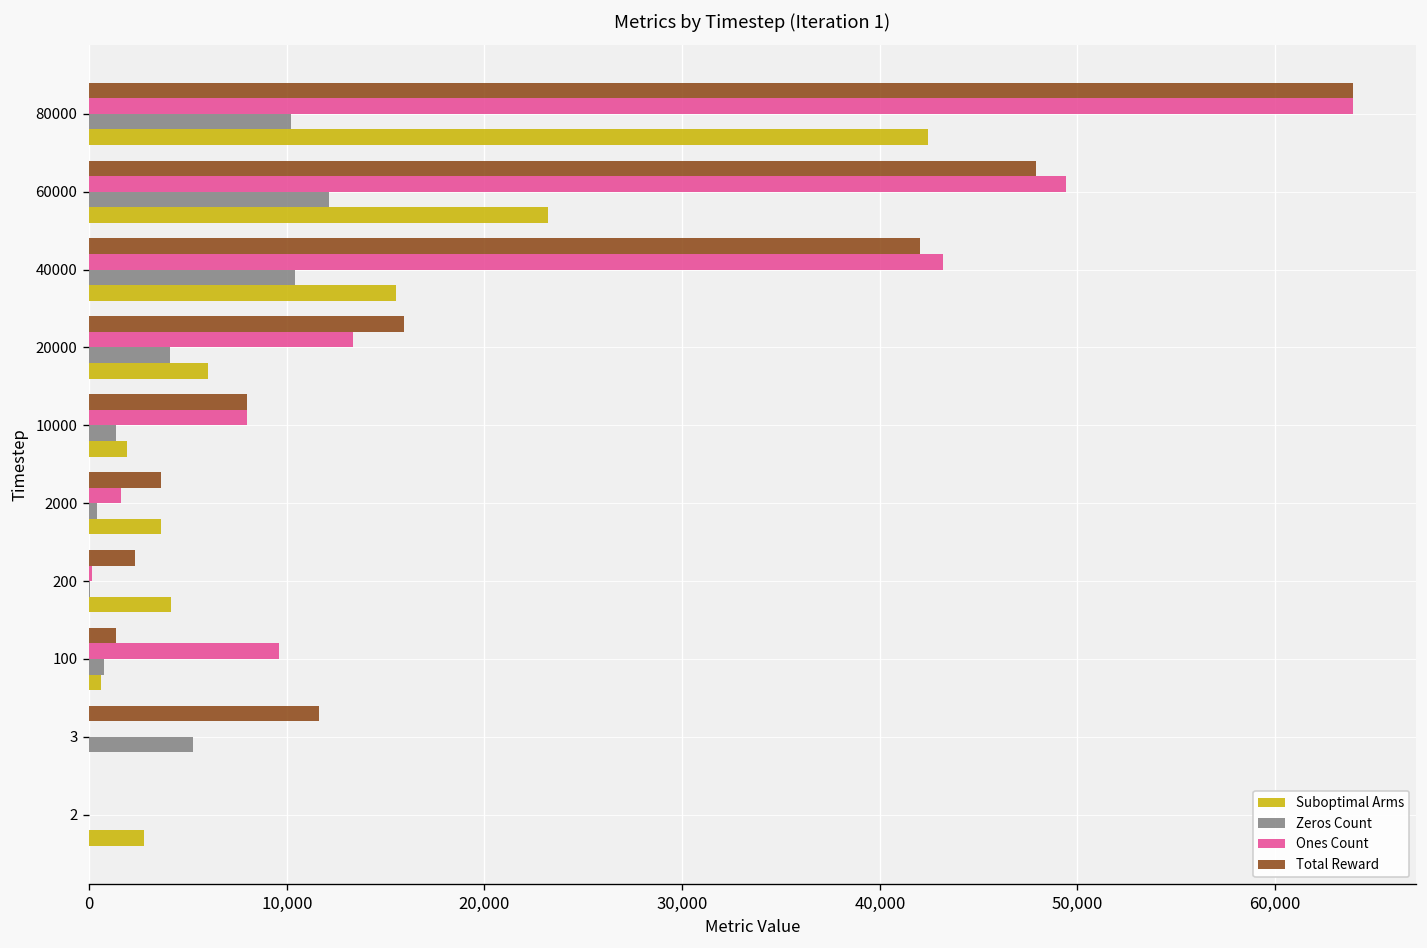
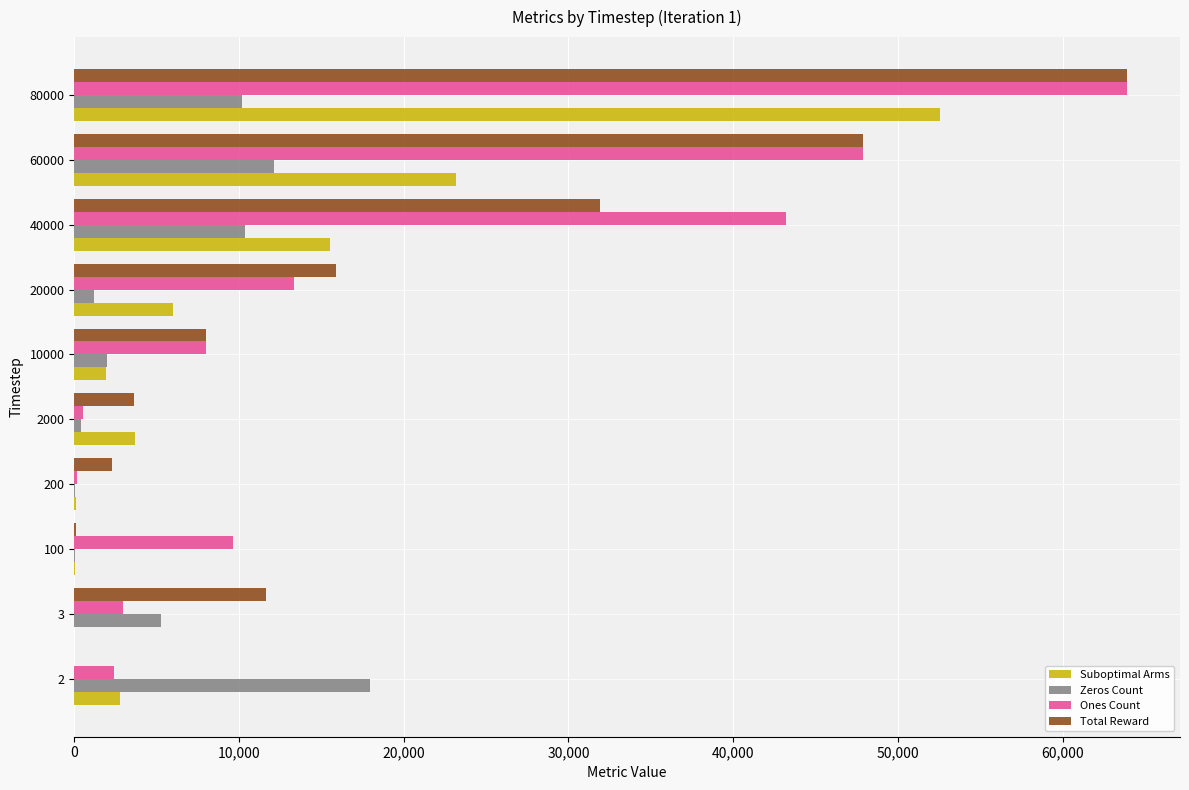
  {
    "Suboptimal Arms": {
-     "80000": "42,400",
+     "80000": "52,500",
      "60000": "23,200",
      "40000": "15,500",
      "20000": "6,000",
      "10000": "1,900",
      "2000": "3,700",
-     "200": "4,200",
-     "100": "600",
+     "200": "100",
+     "100": "100",
      "2": "2,800"
    },
    "Zeros Count": {
      "80000": "10,200",
      "60000": "12,100",
      "40000": "10,400",
-     "20000": "4,100",
-     "10000": "1,300",
+     "20000": "1,200",
+     "10000": "2,000",
      "2000": "400",
-     "100": "800",
+     "100": "0",
      "3": "5,300",
-     "2": "0"
+     "2": "18,000"
    },
    "Ones Count": {
      "80000": "63,900",
-     "60000": "49,400",
+     "60000": "47,900",
      "40000": "43,200",
      "20000": "13,300",
      "10000": "8,000",
-     "2000": "1,600",
+     "2000": "500",
      "200": "200",
      "100": "9,600",
-     "3": "0",
-     "2": "0"
+     "3": "2,900",
+     "2": "2,400"
    },
    "Total Reward": {
      "80000": "63,900",
      "60000": "47,900",
-     "40000": "42,000",
+     "40000": "31,900",
      "20000": "15,900",
      "10000": "8,000",
      "2000": "3,600",
      "200": "2,300",
-     "100": "1,300",
+     "100": "100",
      "3": "11,600"
    }
  }
